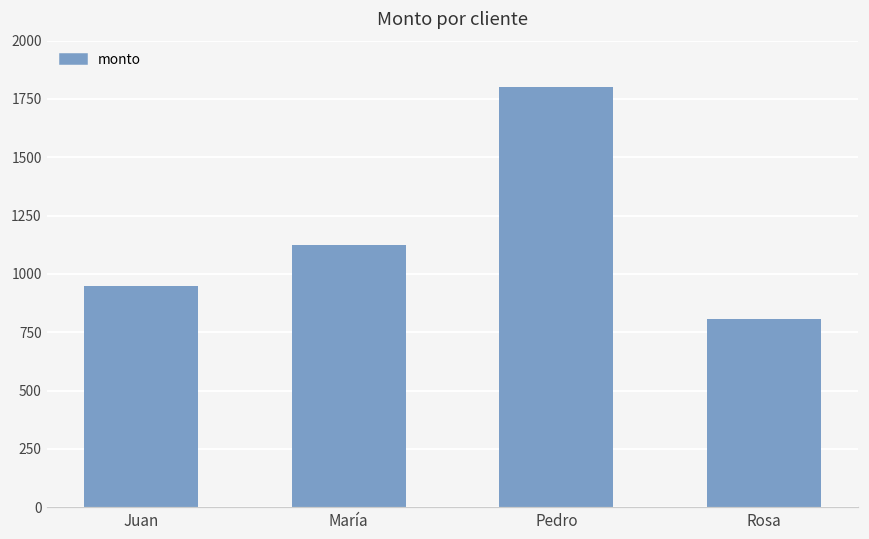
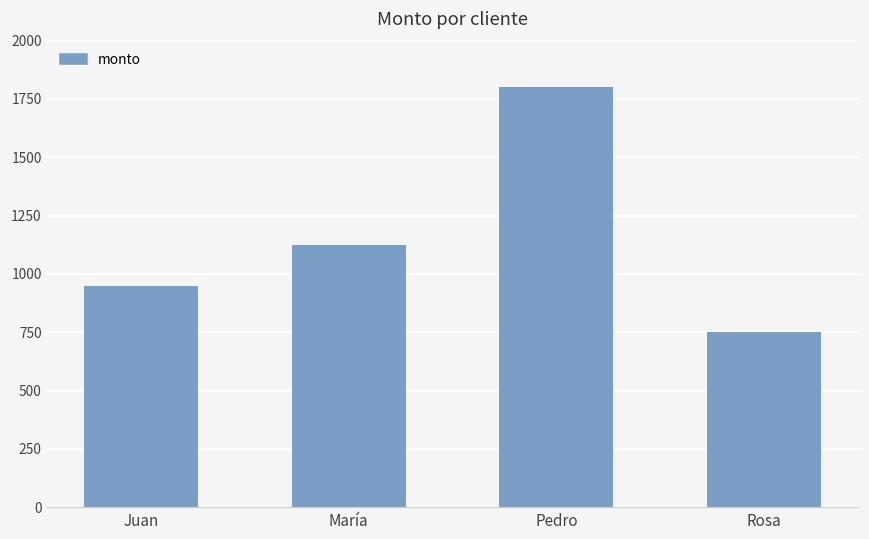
  {
    "Juan": 950,
    "María": 1120,
    "Pedro": 1800,
-   "Rosa": 810
+   "Rosa": 750
  }
